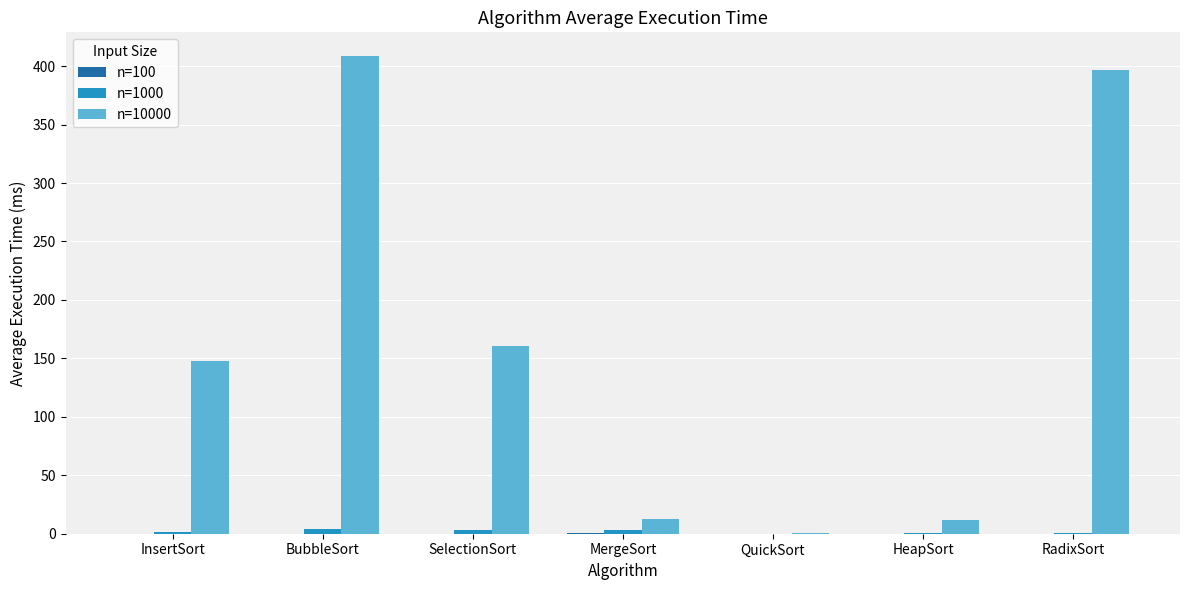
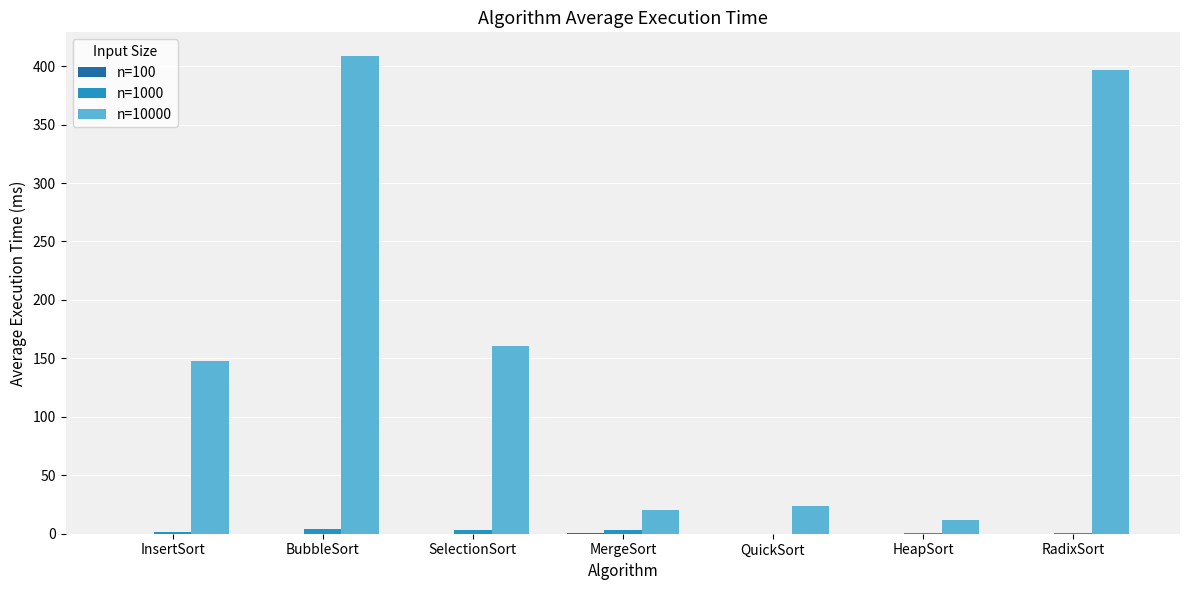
  {
    "n=10000": {
      "InsertSort": 148,
      "BubbleSort": 408,
      "SelectionSort": 161,
-     "MergeSort": 13,
-     "QuickSort": 1,
+     "MergeSort": 20,
+     "QuickSort": 24,
      "HeapSort": 11,
      "RadixSort": 396
    }
  }
